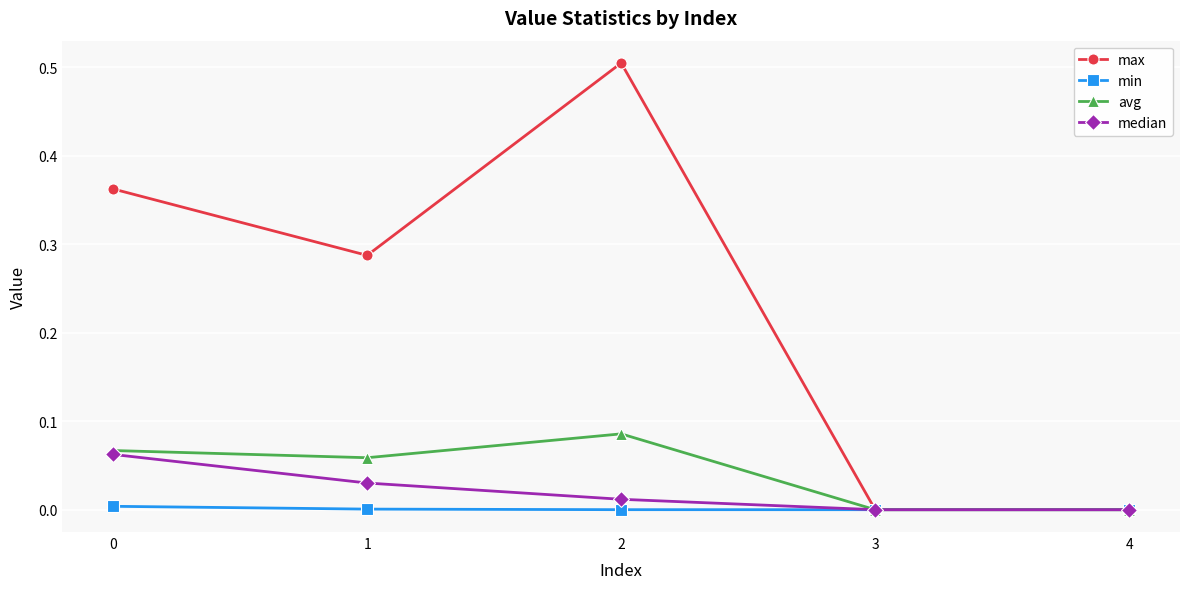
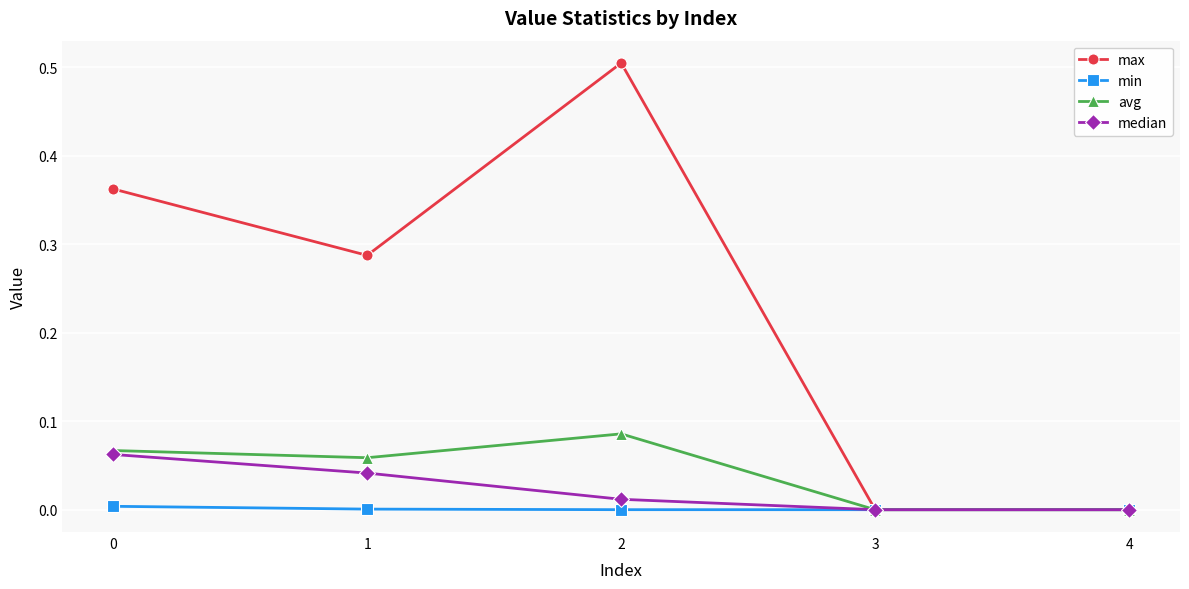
  {
    "max": {
      "0": 0.36,
      "1": 0.29,
      "2": 0.50
    },
    "min": {
      "0": 0.00,
      "1": 0.00,
      "2": 0.00
    },
    "avg": {
      "0": 0.07,
      "1": 0.06,
      "2": 0.09
    },
    "median": {
      "0": 0.06,
-     "1": 0.03,
+     "1": 0.04,
      "2": 0.01
    }
  }
